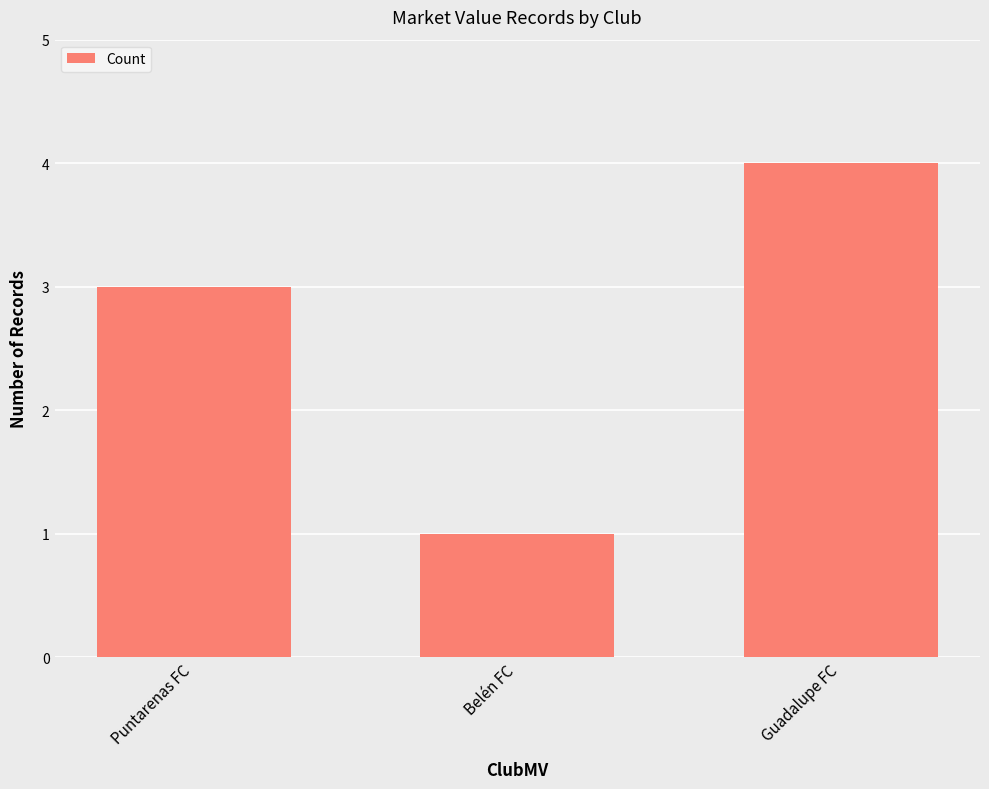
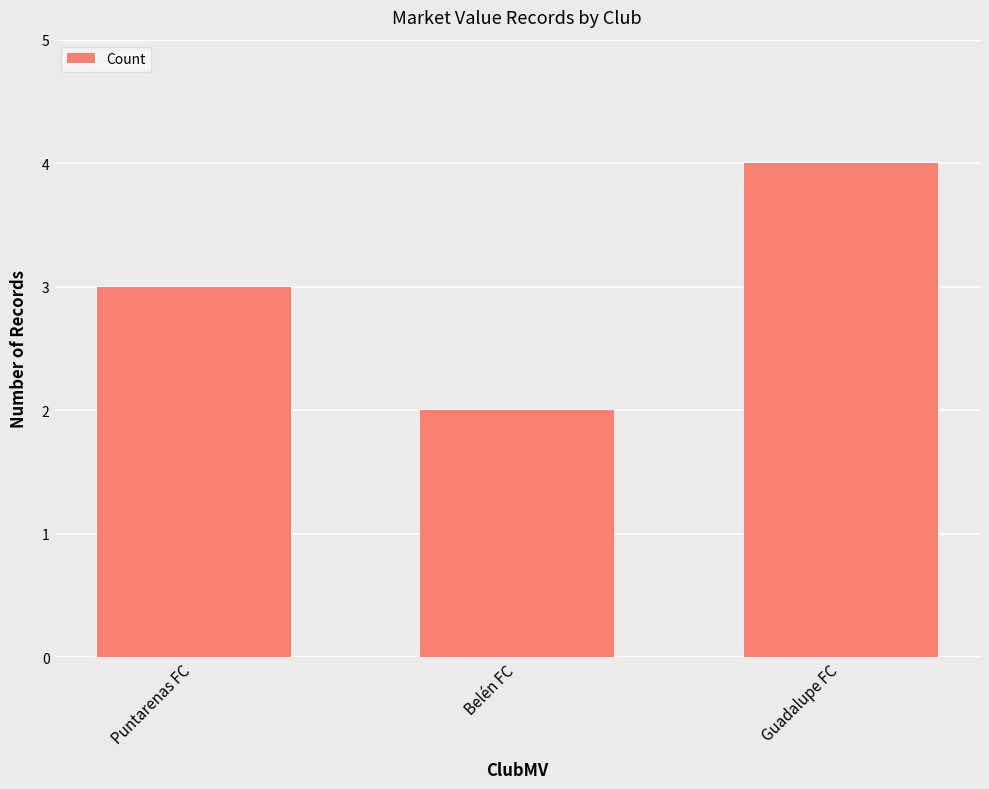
  {
    "Puntarenas FC": 3,
-   "Belén FC": 1,
+   "Belén FC": 2,
    "Guadalupe FC": 4
  }
